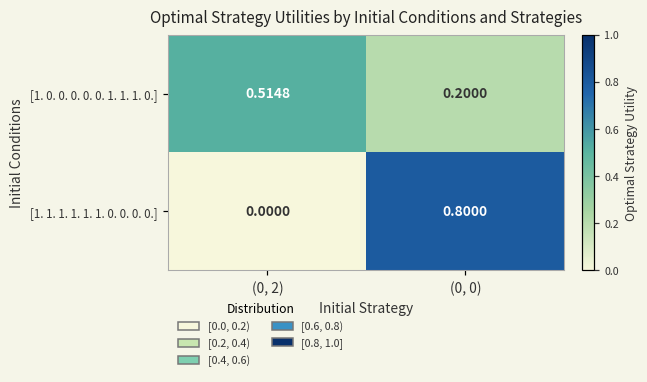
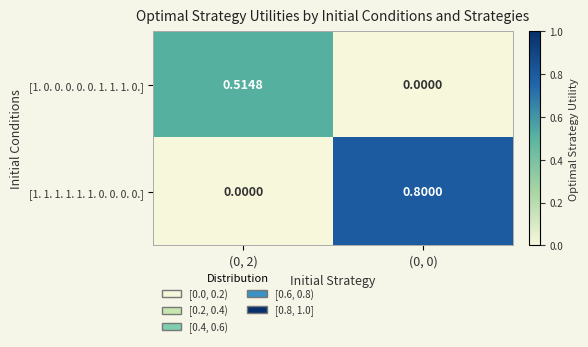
  {
    "[1. 0. 0. 0. 0. 0. 1. 1. 1. 0.]": {
      "(0, 2)": 0.5148,
-     "(0, 0)": 0.2000
+     "(0, 0)": 0.0000
    },
    "[1. 1. 1. 1. 1. 1. 0. 0. 0. 0.]": {
      "(0, 2)": 0.0000,
      "(0, 0)": 0.8000
    }
  }
